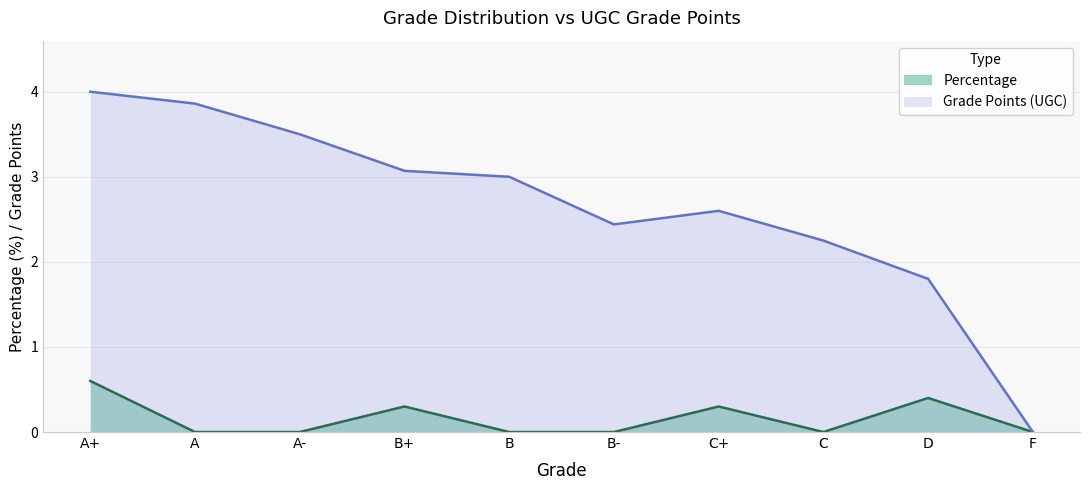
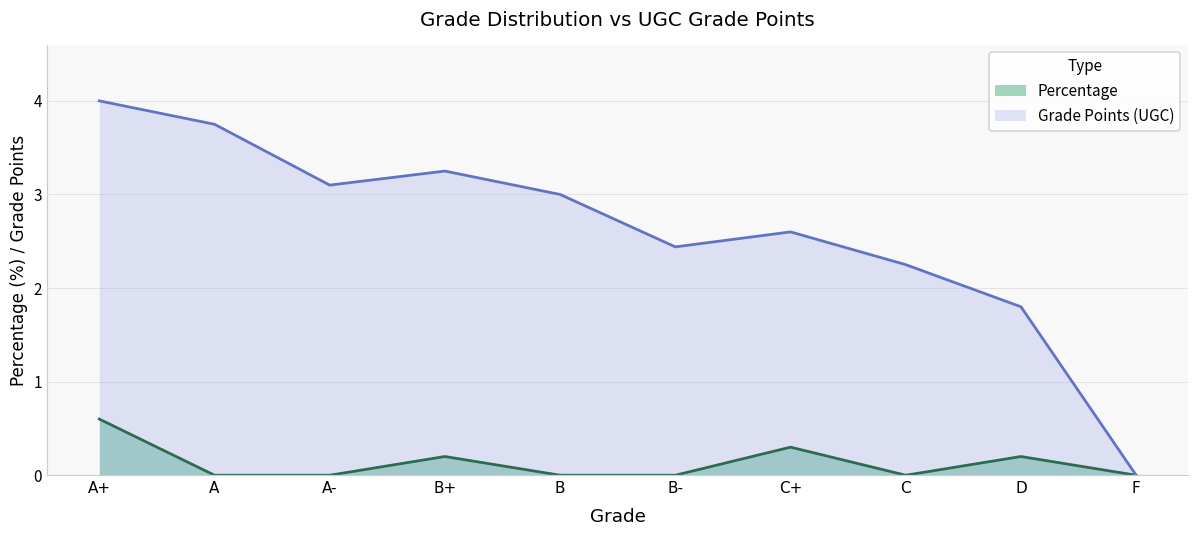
  {
    "Percentage": {
      "A+": 0.6,
      "A": 0.0,
      "A-": 0.0,
-     "B+": 0.3,
+     "B+": 0.2,
      "B": 0.0,
      "B-": 0.0,
      "C+": 0.3,
      "C": 0.0,
-     "D": 0.4
+     "D": 0.2
    },
    "Grade Points (UGC)": {
      "A+": 4.0,
-     "A": 3.9,
-     "A-": 3.5,
-     "B+": 3.1,
+     "A": 3.8,
+     "A-": 3.1,
+     "B+": 3.3,
      "B": 3.0,
      "B-": 2.4,
      "C+": 2.6,
      "C": 2.3,
      "D": 1.8
    }
  }
